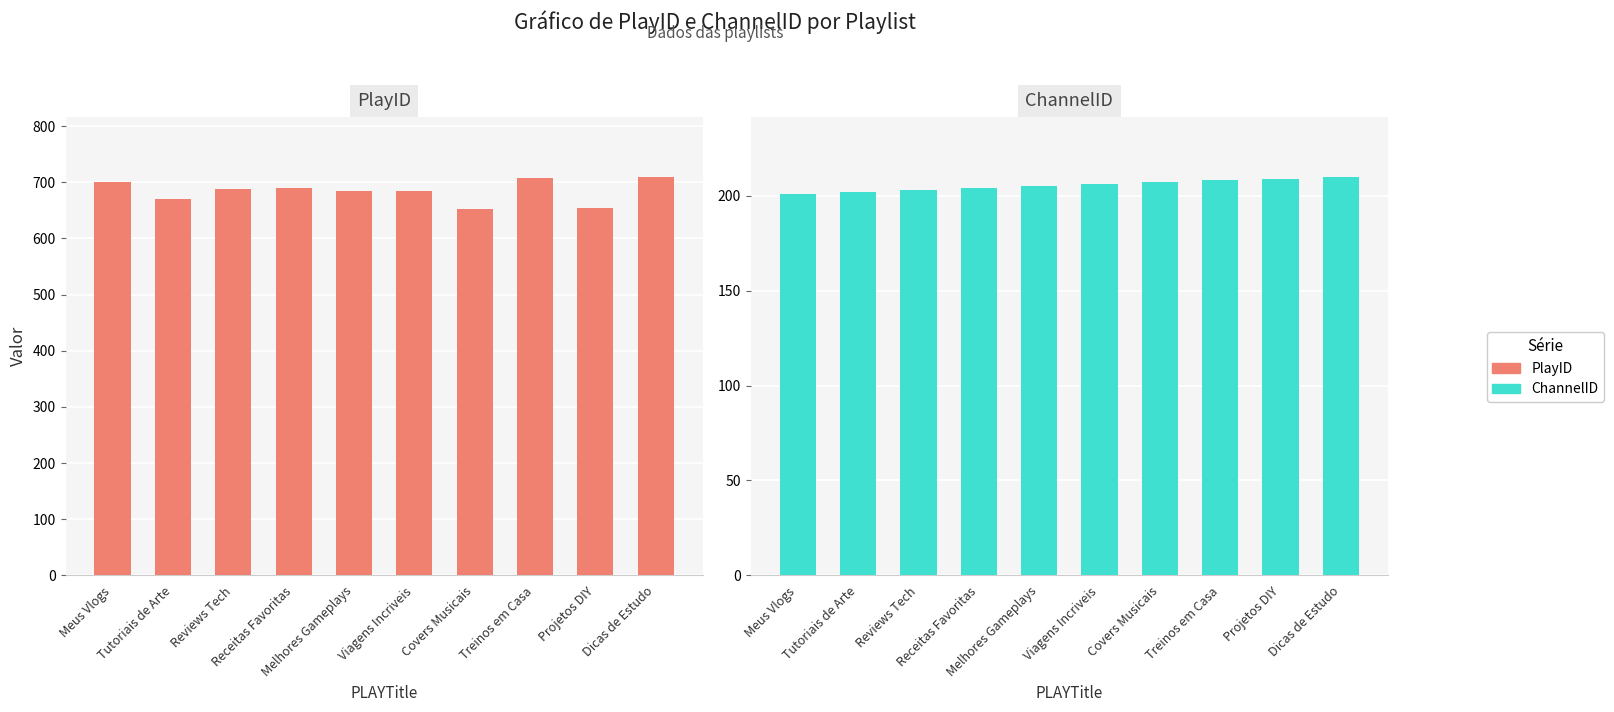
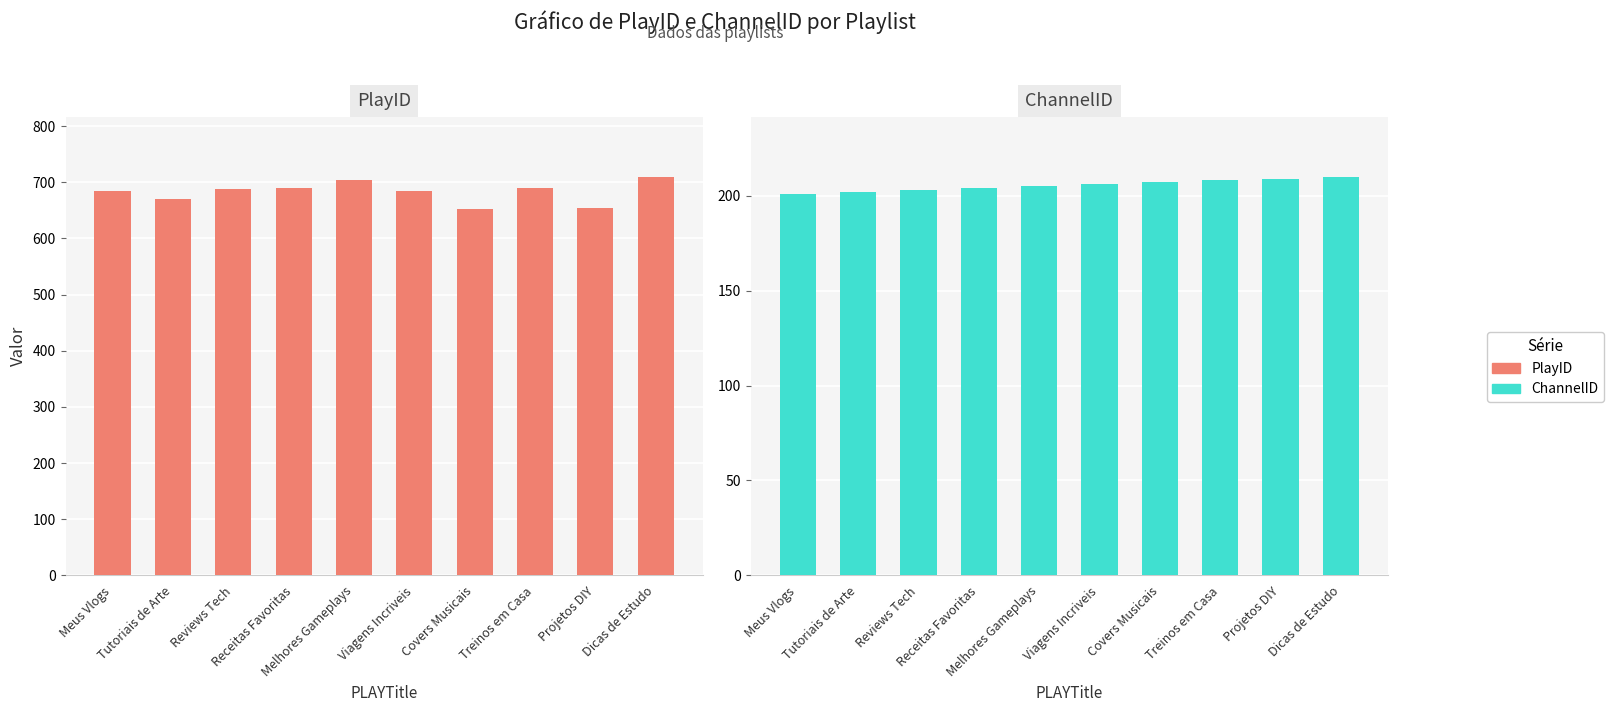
  {
    "PlayID": {
-     "Meus Vlogs": 700,
+     "Meus Vlogs": 690,
      "Tutoriais de Arte": 670,
      "Reviews Tech": 690,
      "Receitas Favoritas": 690,
-     "Melhores Gameplays": 680,
+     "Melhores Gameplays": 710,
      "Viagens Incriveis": 680,
      "Covers Musicais": 650,
-     "Treinos em Casa": 710,
+     "Treinos em Casa": 690,
      "Projetos DIY": 650,
      "Dicas de Estudo": 710
    },
    "ChannelID": {
      "Meus Vlogs": 201,
      "Tutoriais de Arte": 202,
      "Reviews Tech": 203,
      "Receitas Favoritas": 204,
      "Melhores Gameplays": 205,
      "Viagens Incriveis": 206,
      "Covers Musicais": 207,
      "Treinos em Casa": 208,
      "Projetos DIY": 209,
      "Dicas de Estudo": 210
    }
  }
